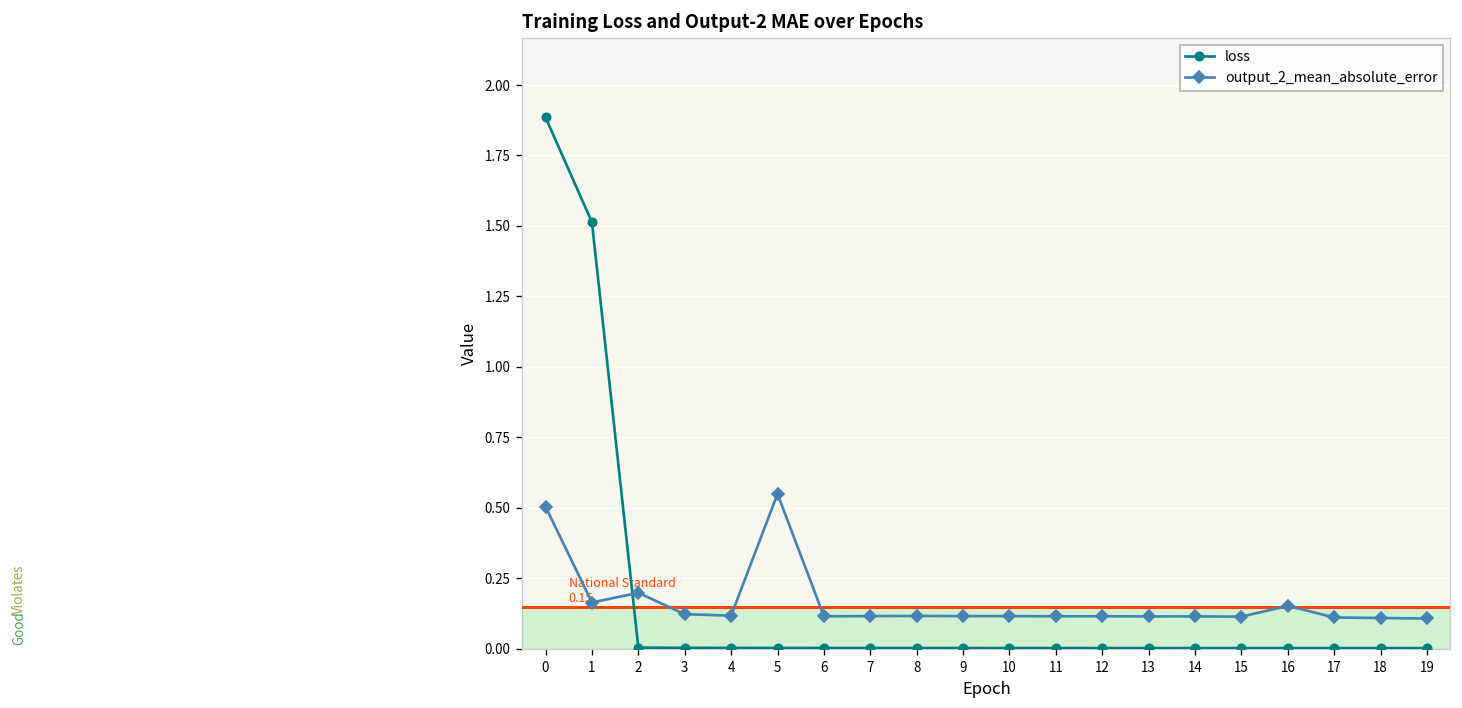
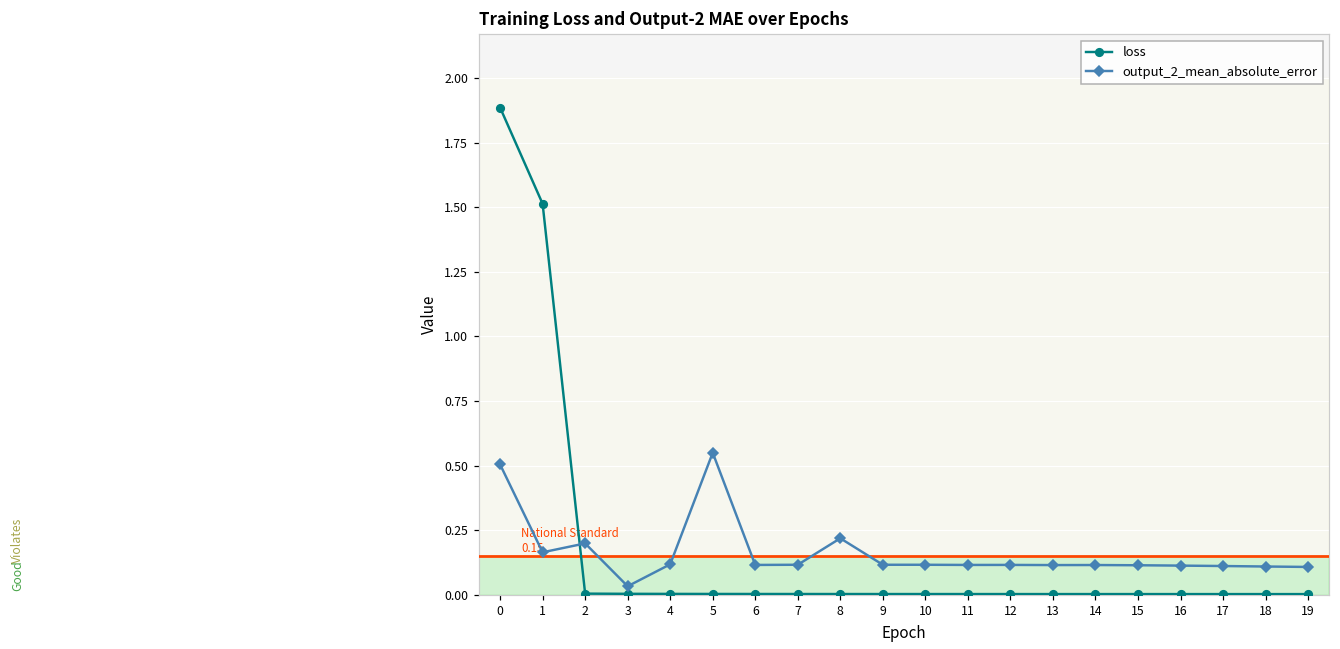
  {
    "loss": {
      "0": 1.89,
      "1": 1.51,
      "2": 0.00,
      "3": 0.00,
      "4": 0.00,
      "5": 0.00,
      "6": 0.00,
      "7": 0.00,
      "8": 0.00,
      "9": 0.00,
      "10": 0.00,
      "11": 0.00,
      "12": 0.00,
      "13": 0.00,
      "14": 0.00,
      "15": 0.00,
      "16": 0.00,
      "17": 0.00,
      "18": 0.00,
      "19": 0.00
    },
    "output_2_mean_absolute_error": {
      "0": 0.50,
-     "3": 0.12,
+     "3": 0.03,
      "4": 0.12,
      "5": 0.55,
      "6": 0.12,
      "7": 0.12,
-     "8": 0.12,
+     "8": 0.22,
      "9": 0.12,
      "10": 0.12,
      "11": 0.12,
      "12": 0.12,
      "13": 0.12,
      "14": 0.12,
      "15": 0.11,
-     "16": 0.15,
+     "16": 0.11,
      "17": 0.11,
      "18": 0.11,
      "19": 0.11
    }
  }
